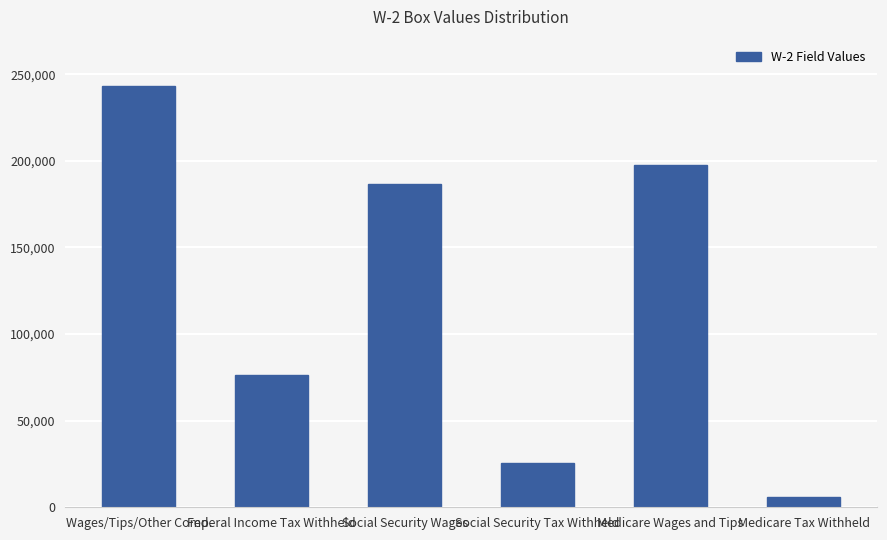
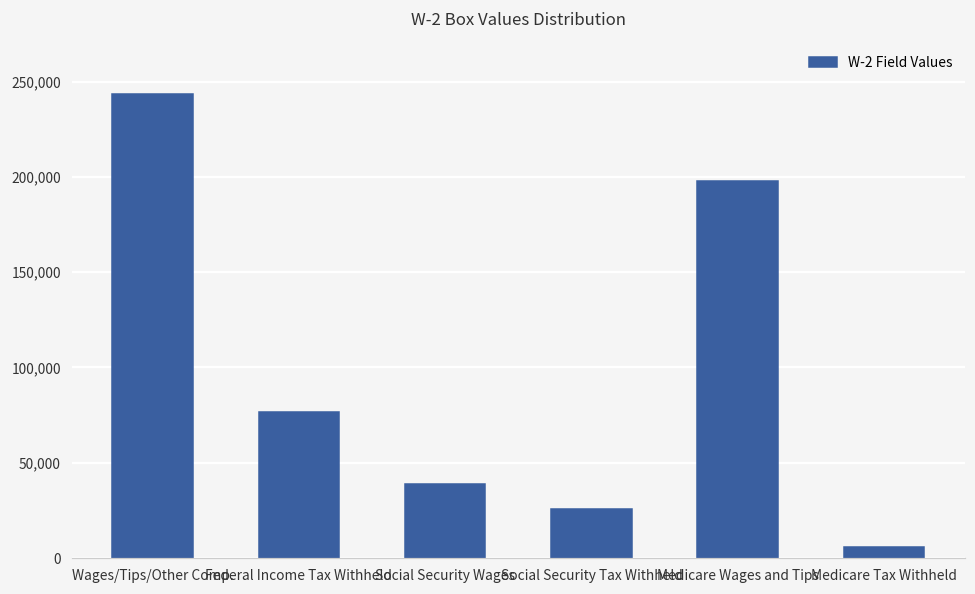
  {
    "Federal Income Tax Withheld": "77,000",
-   "Social Security Wages": "187,000",
+   "Social Security Wages": "39,000",
    "Social Security Tax Withheld": "26,000",
    "Medicare Tax Withheld": "6,000"
  }
